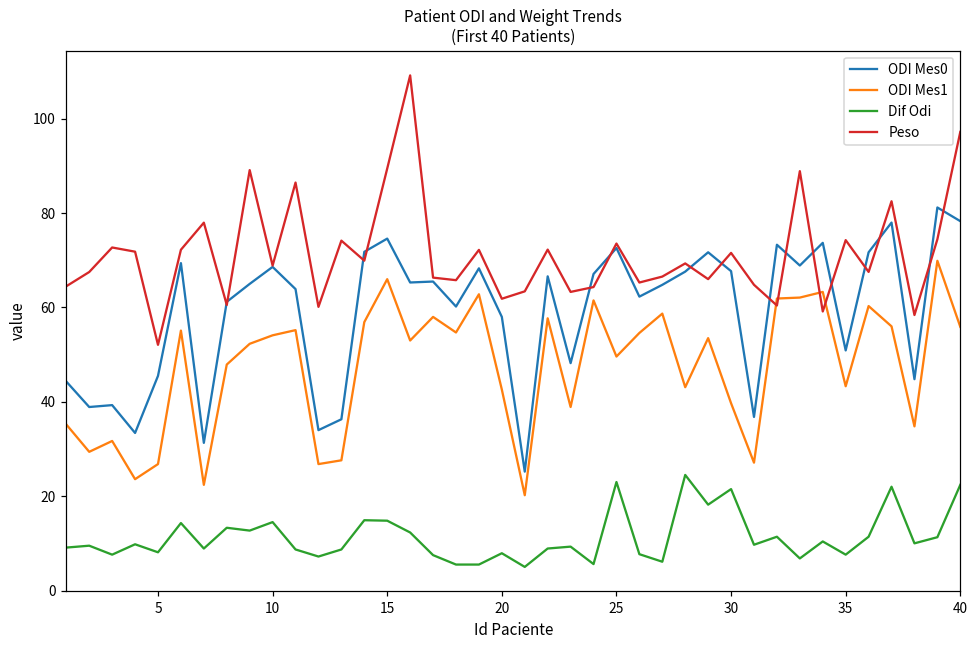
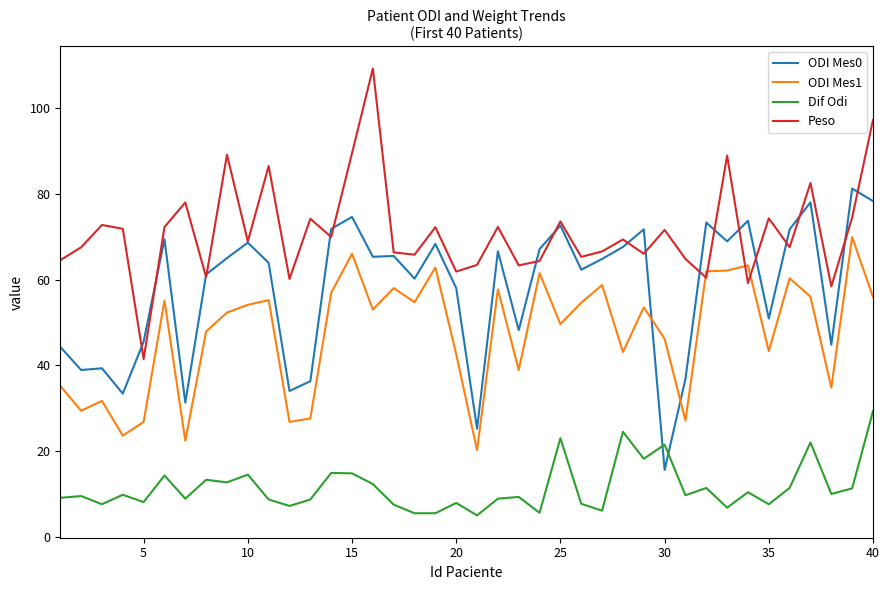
  {
    "ODI Mes0": {
      "5": 46,
      "15": 75,
      "20": 58,
      "25": 73,
-     "30": 68,
+     "30": 16,
      "35": 51,
      "40": 78
    },
    "ODI Mes1": {
      "5": 27,
      "10": 54,
      "15": 66,
      "20": 43,
      "25": 50,
-     "30": 40,
+     "30": 46,
      "35": 43,
      "40": 56
    },
    "Dif Odi": {
      "5": 8,
      "10": 15,
      "15": 15,
      "20": 8,
      "25": 23,
      "30": 22,
      "35": 8,
-     "40": 22
+     "40": 29
    },
    "Peso": {
-     "5": 52,
+     "5": 41,
      "15": 89,
      "20": 62,
      "25": 74,
      "30": 72,
      "35": 74,
      "40": 97
    }
  }
